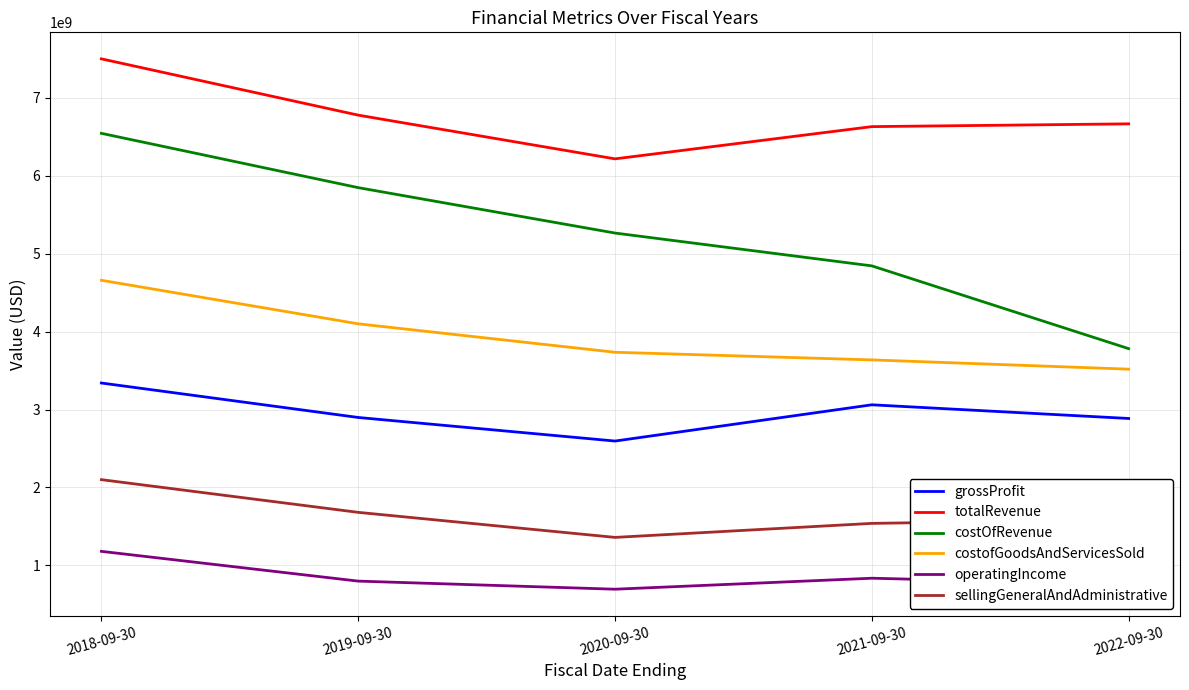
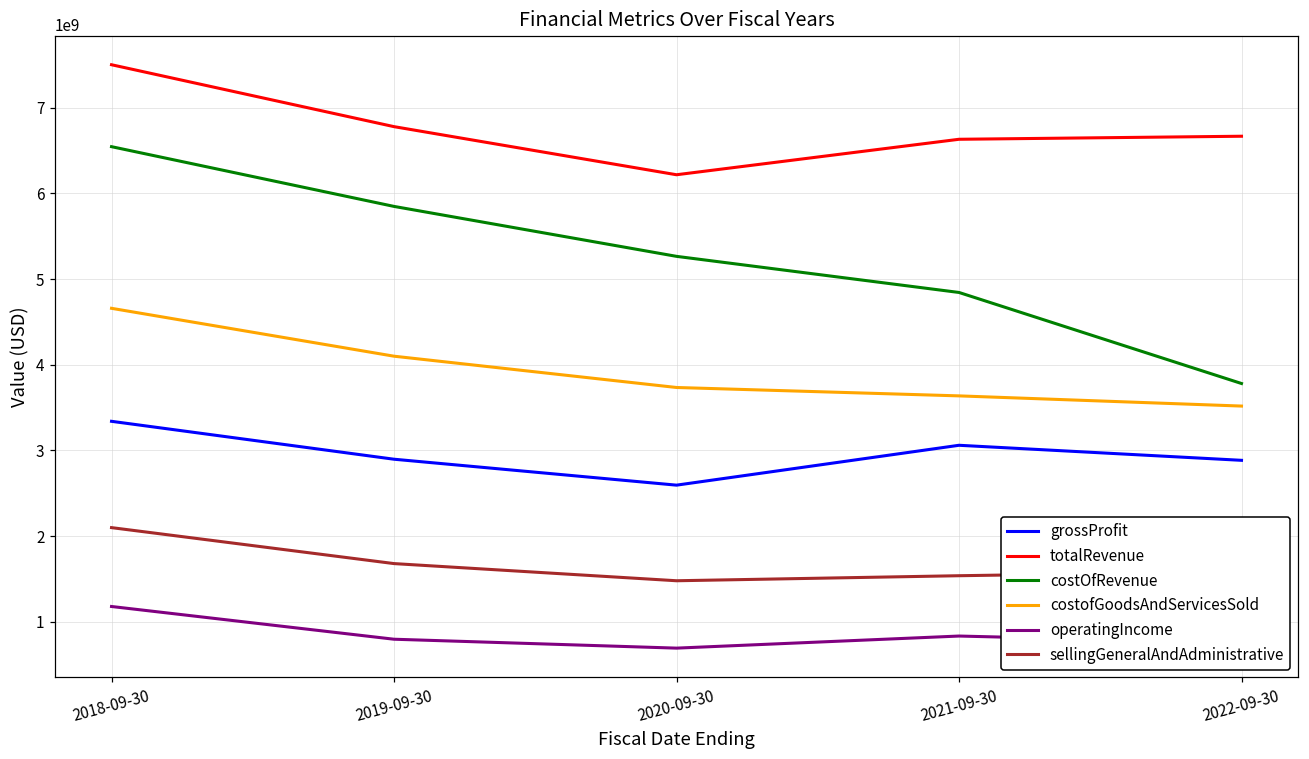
  {
    "grossProfit": {
      "2018-09-30": 3300000000,
      "2019-09-30": 2900000000,
      "2020-09-30": 2600000000,
      "2021-09-30": 3100000000,
      "2022-09-30": 2900000000
    },
    "totalRevenue": {
      "2018-09-30": 7500000000,
      "2019-09-30": 6800000000,
      "2020-09-30": 6200000000,
      "2021-09-30": 6600000000,
      "2022-09-30": 6700000000
    },
    "costOfRevenue": {
      "2018-09-30": 6500000000,
      "2019-09-30": 5800000000,
      "2020-09-30": 5300000000,
      "2021-09-30": 4800000000,
      "2022-09-30": 3800000000
    },
    "costofGoodsAndServicesSold": {
      "2018-09-30": 4700000000,
      "2019-09-30": 4100000000,
      "2020-09-30": 3700000000,
      "2021-09-30": 3600000000,
      "2022-09-30": 3500000000
    },
    "operatingIncome": {
      "2018-09-30": 1200000000,
      "2019-09-30": 800000000,
      "2020-09-30": 700000000,
      "2021-09-30": 800000000
    },
    "sellingGeneralAndAdministrative": {
      "2018-09-30": 2100000000,
      "2019-09-30": 1700000000,
-     "2020-09-30": 1400000000,
+     "2020-09-30": 1500000000,
      "2021-09-30": 1500000000
    }
  }
